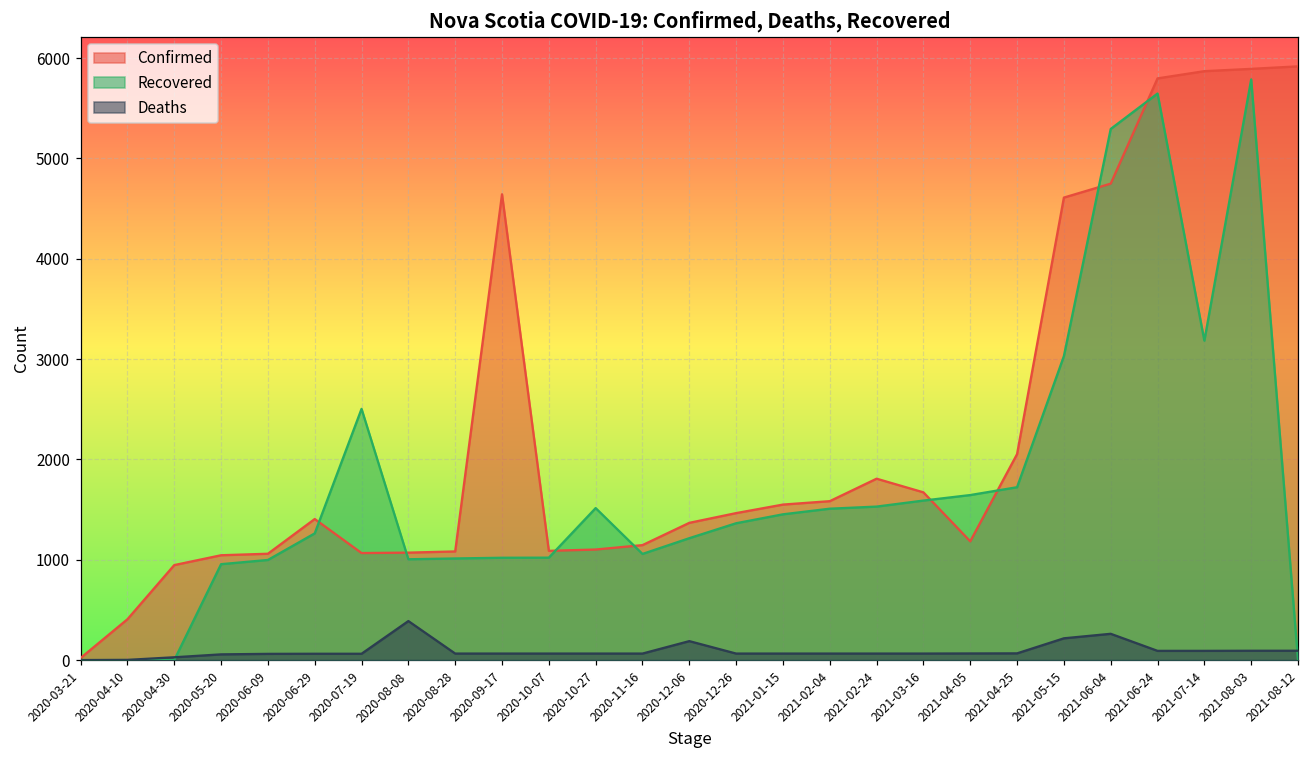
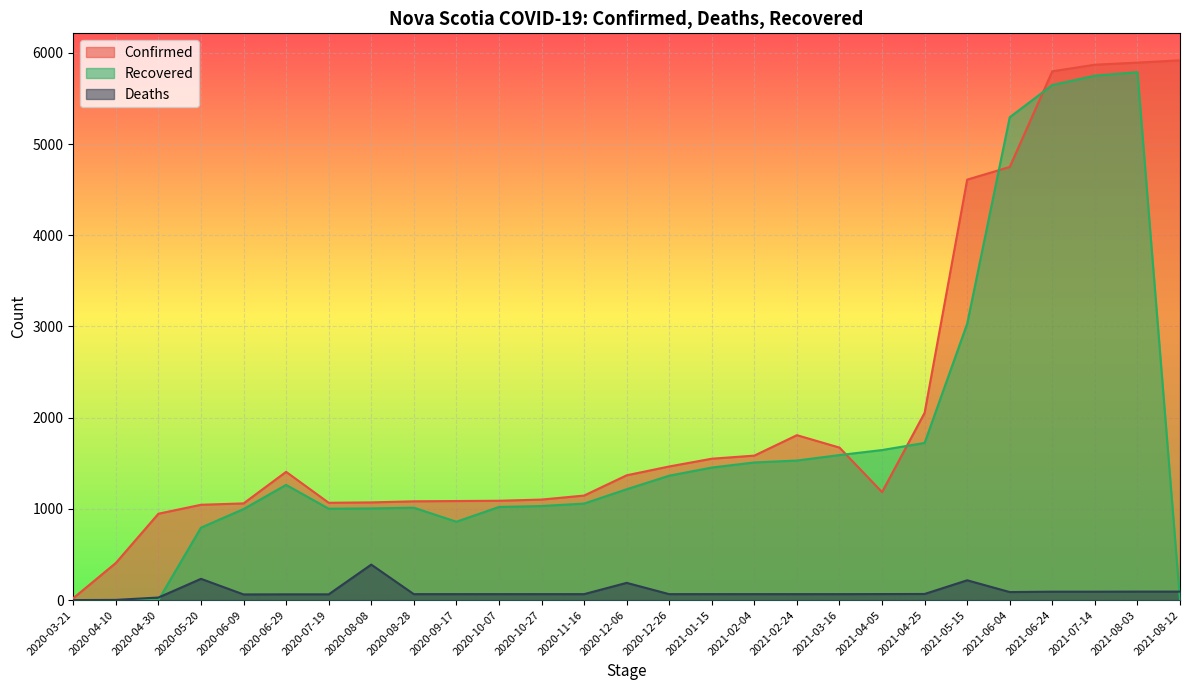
  {
    "Confirmed": {
      "2020-04-10": 400,
      "2020-04-30": 900,
      "2020-05-20": 1000,
      "2020-06-09": 1100,
      "2020-06-29": 1400,
      "2020-07-19": 1100,
      "2020-08-08": 1100,
      "2020-08-28": 1100,
-     "2020-09-17": 4600,
+     "2020-09-17": 1100,
      "2020-10-07": 1100,
      "2020-10-27": 1100,
      "2020-11-16": 1100,
      "2020-12-06": 1400,
      "2020-12-26": 1500,
      "2021-01-15": 1600,
      "2021-02-04": 1600,
      "2021-02-24": 1800,
      "2021-03-16": 1700,
      "2021-04-05": 1200,
      "2021-04-25": 2100,
      "2021-05-15": 4600,
      "2021-06-04": 4700,
      "2021-06-24": 5800,
      "2021-07-14": 5900,
      "2021-08-03": 5900,
      "2021-08-12": 5900
    },
    "Recovered": {
      "2020-04-30": 0,
-     "2020-05-20": 1000,
+     "2020-05-20": 800,
      "2020-06-09": 1000,
      "2020-06-29": 1300,
-     "2020-07-19": 2500,
+     "2020-07-19": 1000,
      "2020-08-08": 1000,
      "2020-08-28": 1000,
-     "2020-09-17": 1000,
+     "2020-09-17": 900,
      "2020-10-07": 1000,
-     "2020-10-27": 1500,
+     "2020-10-27": 1000,
      "2020-11-16": 1100,
      "2020-12-06": 1200,
      "2020-12-26": 1400,
      "2021-01-15": 1500,
      "2021-02-04": 1500,
      "2021-02-24": 1500,
      "2021-03-16": 1600,
      "2021-04-05": 1600,
      "2021-04-25": 1700,
      "2021-05-15": 3000,
      "2021-06-04": 5300,
      "2021-06-24": 5600,
-     "2021-07-14": 3200,
+     "2021-07-14": 5800,
      "2021-08-03": 5800,
      "2021-08-12": 0
    },
    "Deaths": {
      "2020-04-30": 0,
-     "2020-05-20": 100,
+     "2020-05-20": 200,
      "2020-06-09": 100,
      "2020-06-29": 100,
      "2020-07-19": 100,
      "2020-08-08": 400,
      "2020-08-28": 100,
      "2020-09-17": 100,
      "2020-10-07": 100,
      "2020-10-27": 100,
      "2020-11-16": 100,
      "2020-12-06": 200,
      "2020-12-26": 100,
      "2021-01-15": 100,
      "2021-02-04": 100,
      "2021-02-24": 100,
      "2021-03-16": 100,
      "2021-04-05": 100,
      "2021-04-25": 100,
      "2021-05-15": 200,
-     "2021-06-04": 300,
+     "2021-06-04": 100,
      "2021-06-24": 100,
      "2021-07-14": 100,
      "2021-08-03": 100,
      "2021-08-12": 100
    }
  }
